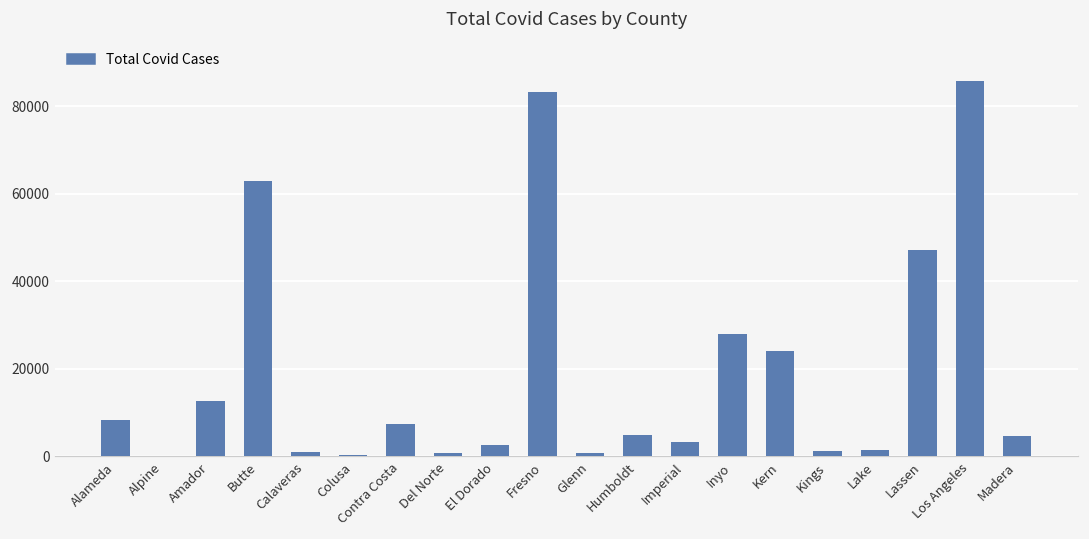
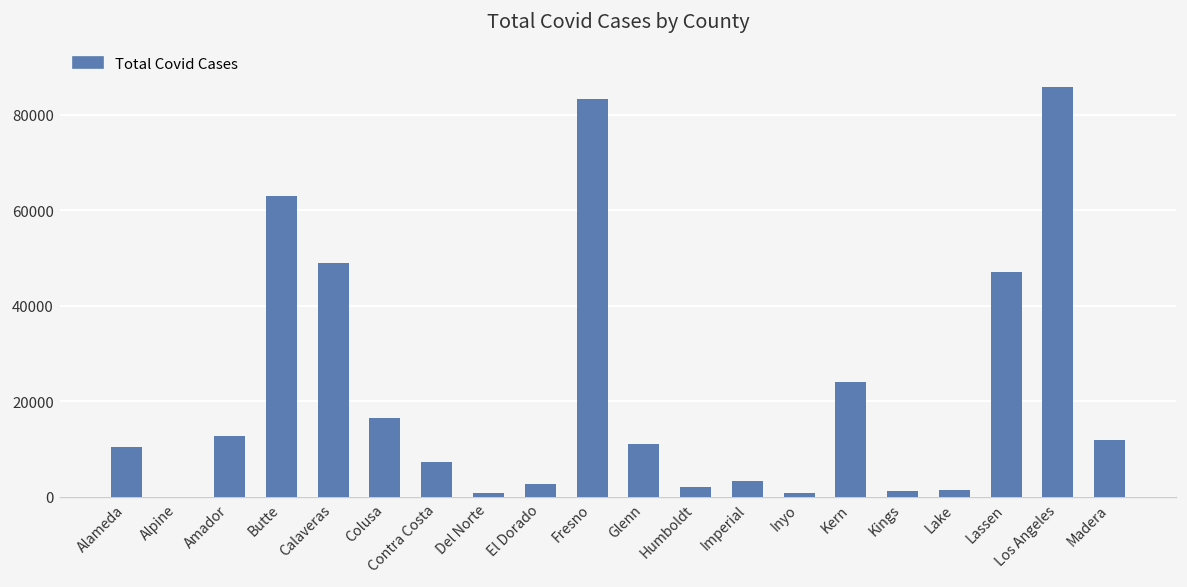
  {
-   "Alameda": 8000,
+   "Alameda": 10000,
    "Amador": 13000,
    "Butte": 63000,
-   "Calaveras": 1000,
-   "Colusa": 0,
+   "Calaveras": 49000,
+   "Colusa": 17000,
    "Contra Costa": 7000,
    "Del Norte": 1000,
    "El Dorado": 3000,
    "Fresno": 83000,
-   "Glenn": 1000,
-   "Humboldt": 5000,
+   "Glenn": 11000,
+   "Humboldt": 2000,
    "Imperial": 3000,
-   "Inyo": 28000,
+   "Inyo": 1000,
    "Kern": 24000,
    "Kings": 1000,
    "Lake": 1000,
    "Lassen": 47000,
    "Los Angeles": 86000,
-   "Madera": 5000
+   "Madera": 12000
  }
